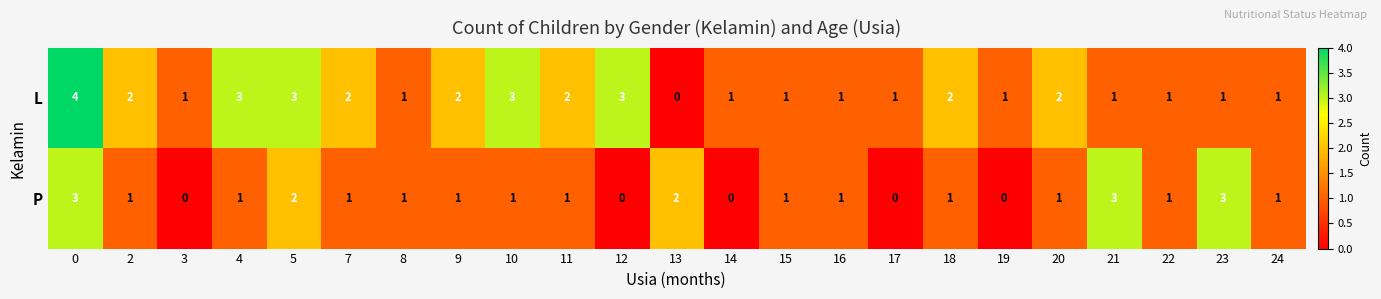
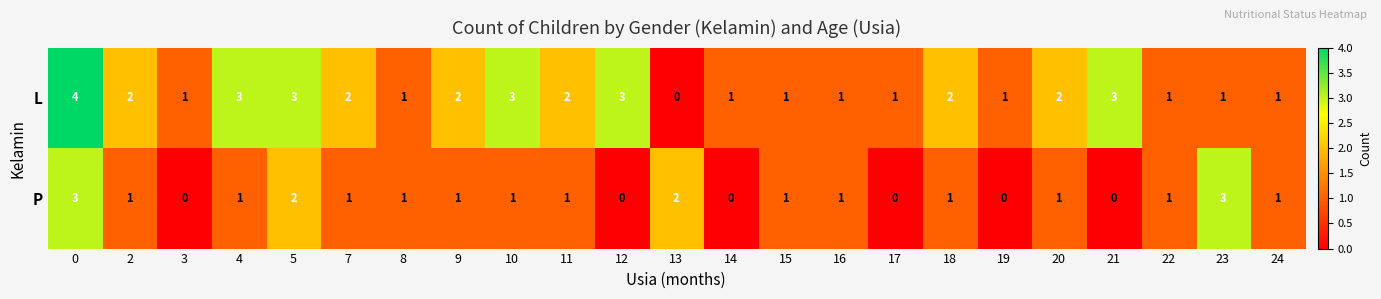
  {
    "L": {
      "0": 4,
      "2": 2,
      "3": 1,
      "4": 3,
      "5": 3,
      "7": 2,
      "8": 1,
      "9": 2,
      "10": 3,
      "11": 2,
      "12": 3,
      "13": 0,
      "14": 1,
      "15": 1,
      "16": 1,
      "17": 1,
      "18": 2,
      "19": 1,
      "20": 2,
-     "21": 1,
+     "21": 3,
      "22": 1,
      "23": 1,
      "24": 1
    },
    "P": {
      "0": 3,
      "2": 1,
      "3": 0,
      "4": 1,
      "5": 2,
      "7": 1,
      "8": 1,
      "9": 1,
      "10": 1,
      "11": 1,
      "12": 0,
      "13": 2,
      "14": 0,
      "15": 1,
      "16": 1,
      "17": 0,
      "18": 1,
      "19": 0,
      "20": 1,
-     "21": 3,
+     "21": 0,
      "22": 1,
      "23": 3,
      "24": 1
    }
  }
